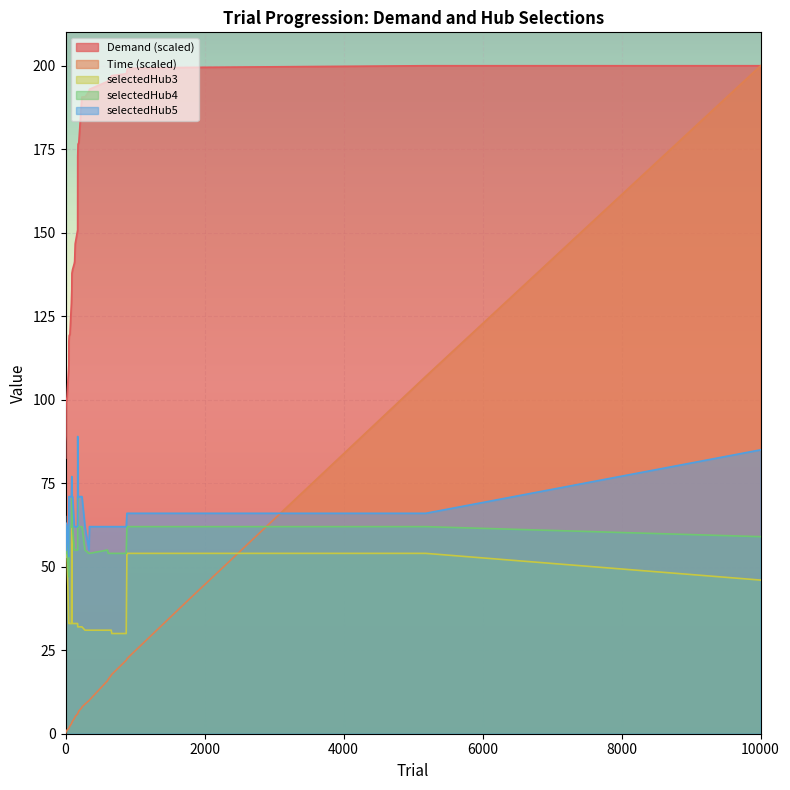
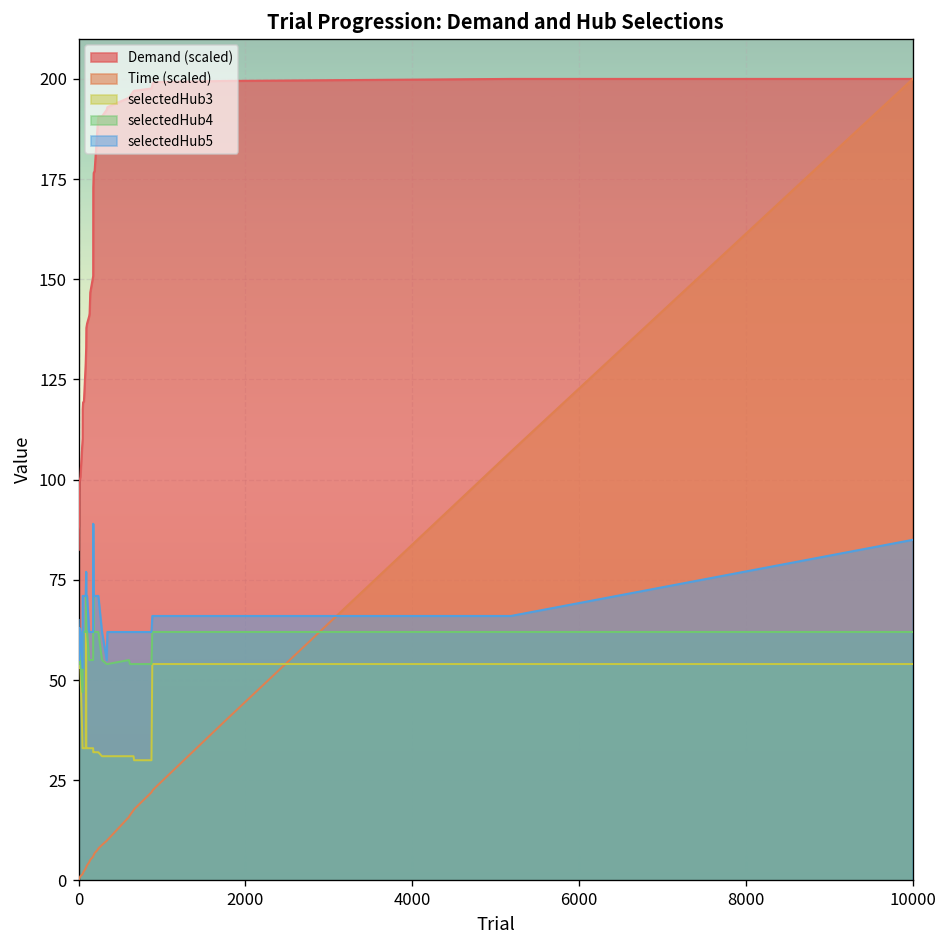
  {
    "selectedHub3": {
      "0": 57,
-     "10000": 46
+     "10000": 54
    },
    "selectedHub4": {
-     "10000": 59
+     "10000": 62
    },
    "selectedHub5": {
      "0": 65,
      "10000": 85
    }
  }
